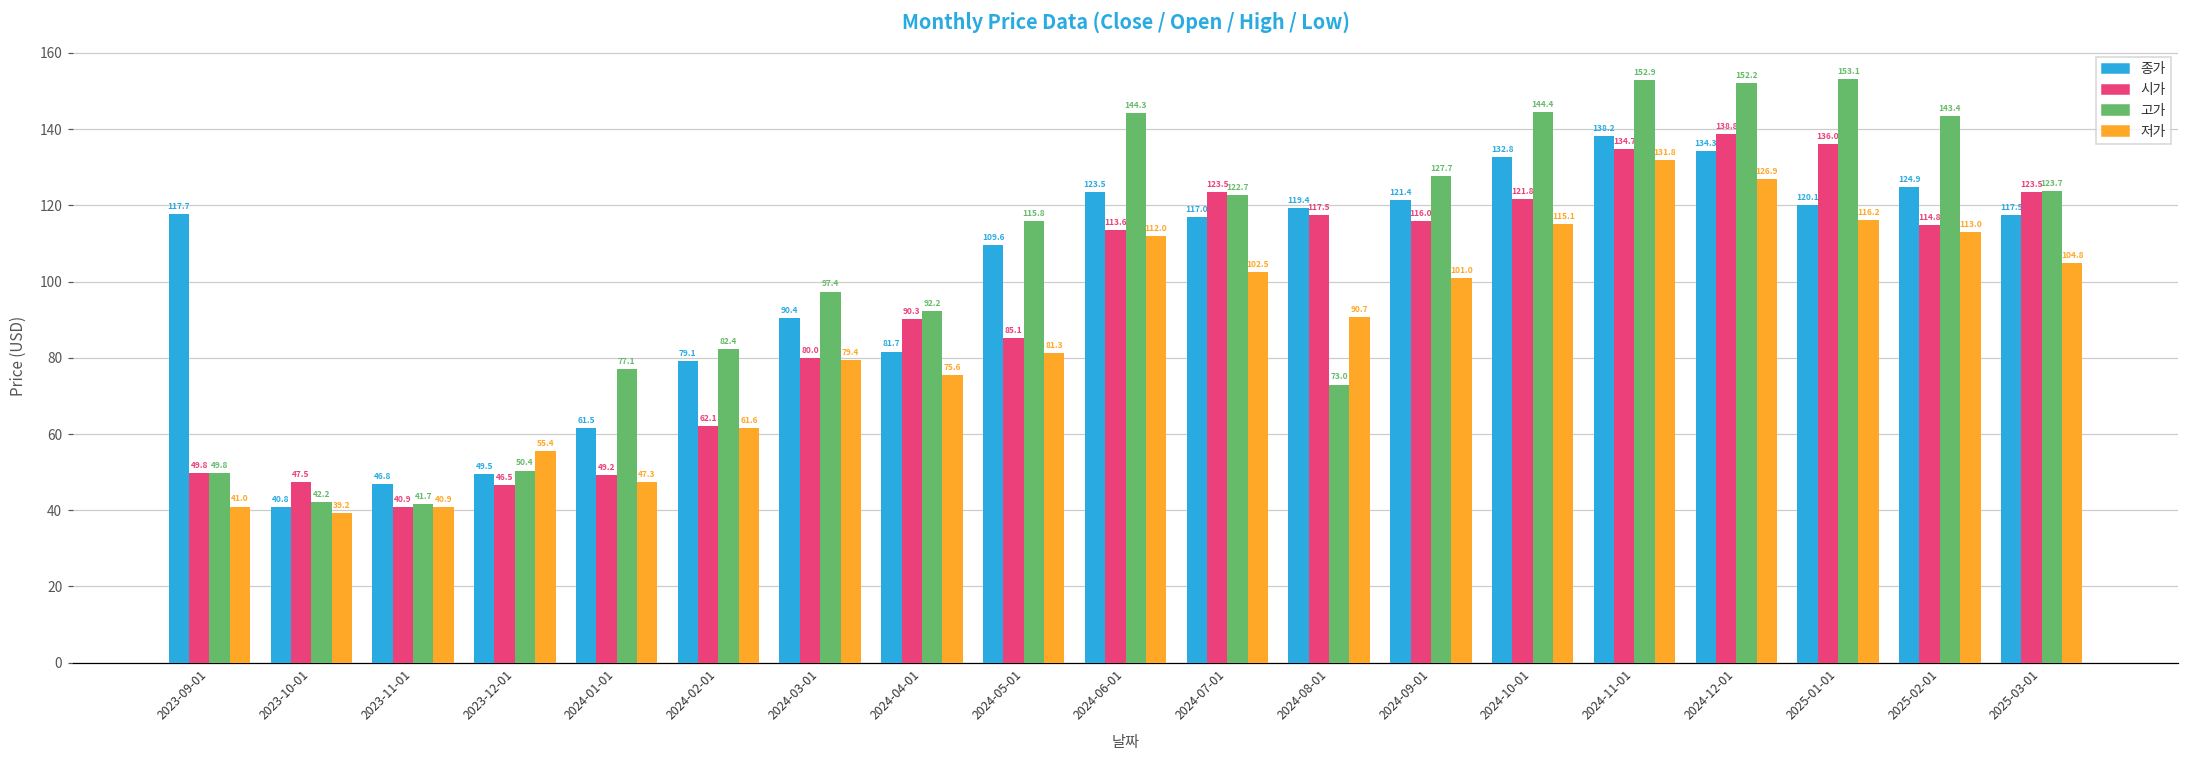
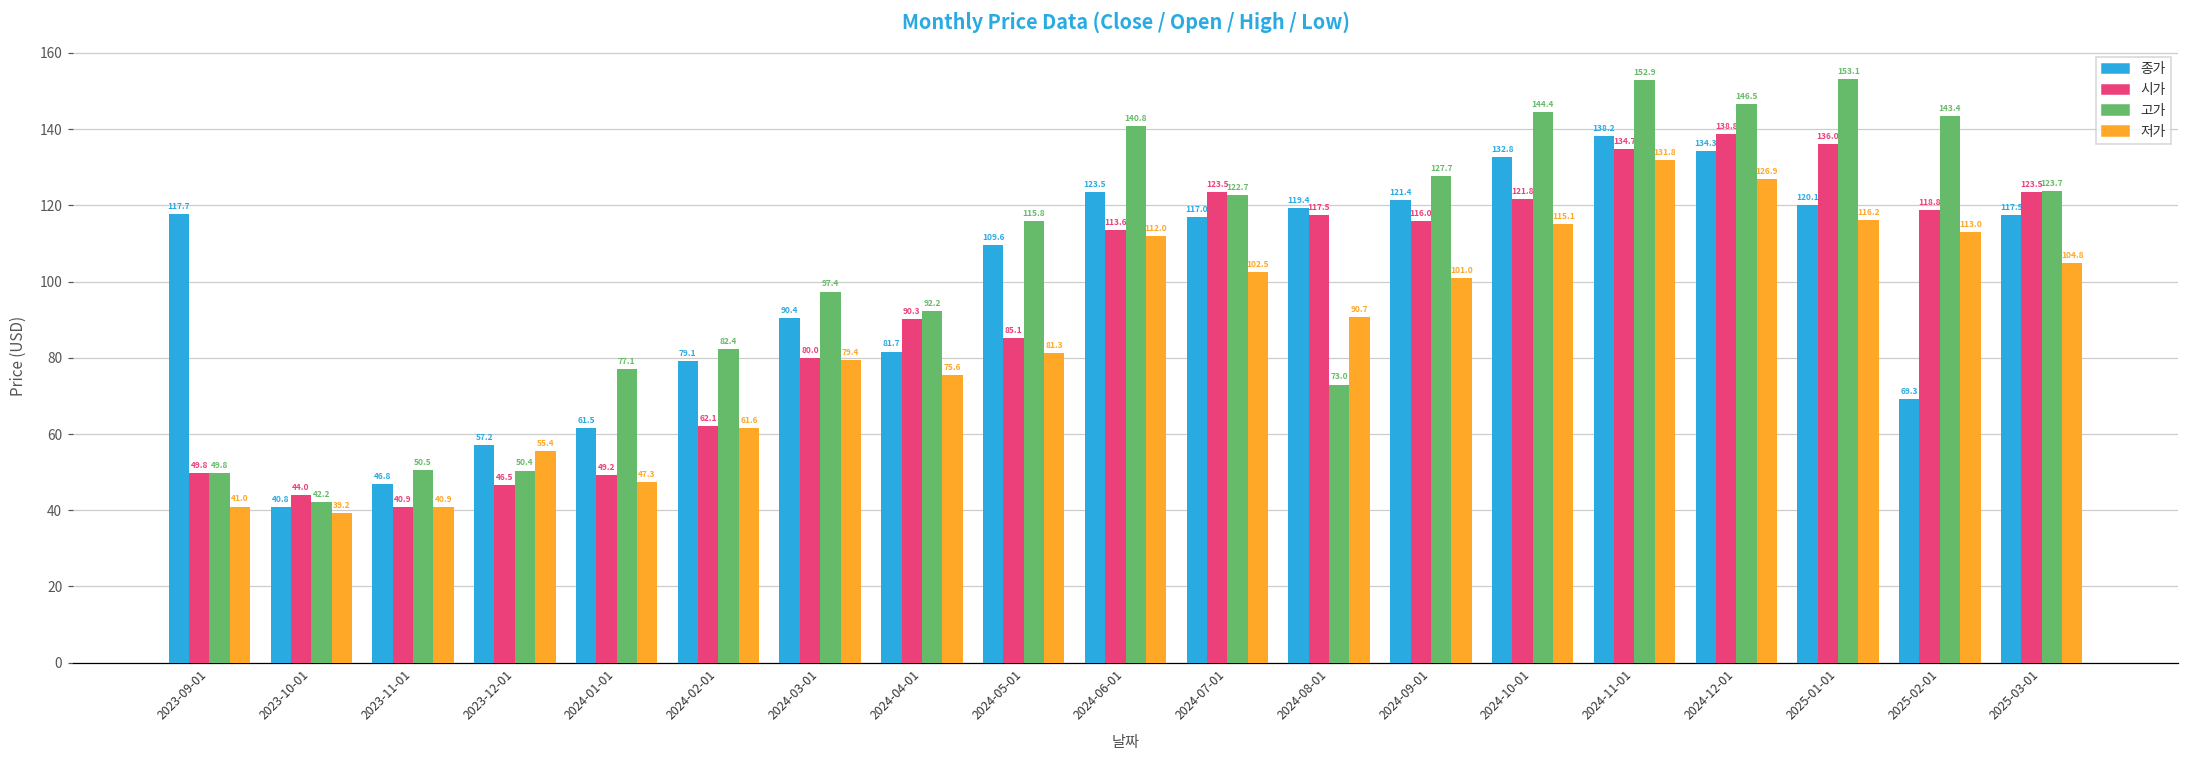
  {
    "종가": {
      "2023-09-01": 117.7,
      "2023-10-01": 40.8,
      "2023-11-01": 46.8,
-     "2023-12-01": 49.5,
+     "2023-12-01": 57.2,
      "2024-01-01": 61.5,
      "2024-02-01": 79.1,
      "2024-03-01": 90.4,
      "2024-04-01": 81.7,
      "2024-05-01": 109.6,
      "2024-06-01": 123.5,
      "2024-07-01": 117.0,
      "2024-08-01": 119.4,
      "2024-09-01": 121.4,
      "2024-10-01": 132.8,
      "2024-11-01": 138.2,
      "2024-12-01": 134.3,
      "2025-01-01": 120.1,
-     "2025-02-01": 124.9,
+     "2025-02-01": 69.3,
      "2025-03-01": 117.5
    },
    "시가": {
      "2023-09-01": 49.8,
-     "2023-10-01": 47.5,
+     "2023-10-01": 44.0,
      "2023-11-01": 40.9,
      "2023-12-01": 46.5,
      "2024-01-01": 49.2,
      "2024-02-01": 62.1,
      "2024-03-01": 80.0,
      "2024-04-01": 90.3,
      "2024-05-01": 85.1,
      "2024-06-01": 113.6,
      "2024-07-01": 123.5,
      "2024-08-01": 117.5,
      "2024-09-01": 116.0,
      "2024-10-01": 121.8,
      "2024-11-01": 134.7,
      "2024-12-01": 138.8,
      "2025-01-01": 136.0,
-     "2025-02-01": 114.8,
+     "2025-02-01": 118.8,
      "2025-03-01": 123.5
    },
    "고가": {
      "2023-09-01": 49.8,
      "2023-10-01": 42.2,
-     "2023-11-01": 41.7,
+     "2023-11-01": 50.5,
      "2023-12-01": 50.4,
      "2024-01-01": 77.1,
      "2024-02-01": 82.4,
      "2024-03-01": 97.4,
      "2024-04-01": 92.2,
      "2024-05-01": 115.8,
-     "2024-06-01": 144.3,
+     "2024-06-01": 140.8,
      "2024-07-01": 122.7,
      "2024-08-01": 73.0,
      "2024-09-01": 127.7,
      "2024-10-01": 144.4,
      "2024-11-01": 152.9,
-     "2024-12-01": 152.2,
+     "2024-12-01": 146.5,
      "2025-01-01": 153.1,
      "2025-02-01": 143.4,
      "2025-03-01": 123.7
    },
    "저가": {
      "2023-09-01": 41.0,
      "2023-10-01": 39.2,
      "2023-11-01": 40.9,
      "2023-12-01": 55.4,
      "2024-01-01": 47.3,
      "2024-02-01": 61.6,
      "2024-03-01": 79.4,
      "2024-04-01": 75.6,
      "2024-05-01": 81.3,
      "2024-06-01": 112.0,
      "2024-07-01": 102.5,
      "2024-08-01": 90.7,
      "2024-09-01": 101.0,
      "2024-10-01": 115.1,
      "2024-11-01": 131.8,
      "2024-12-01": 126.9,
      "2025-01-01": 116.2,
      "2025-02-01": 113.0,
      "2025-03-01": 104.8
    }
  }
